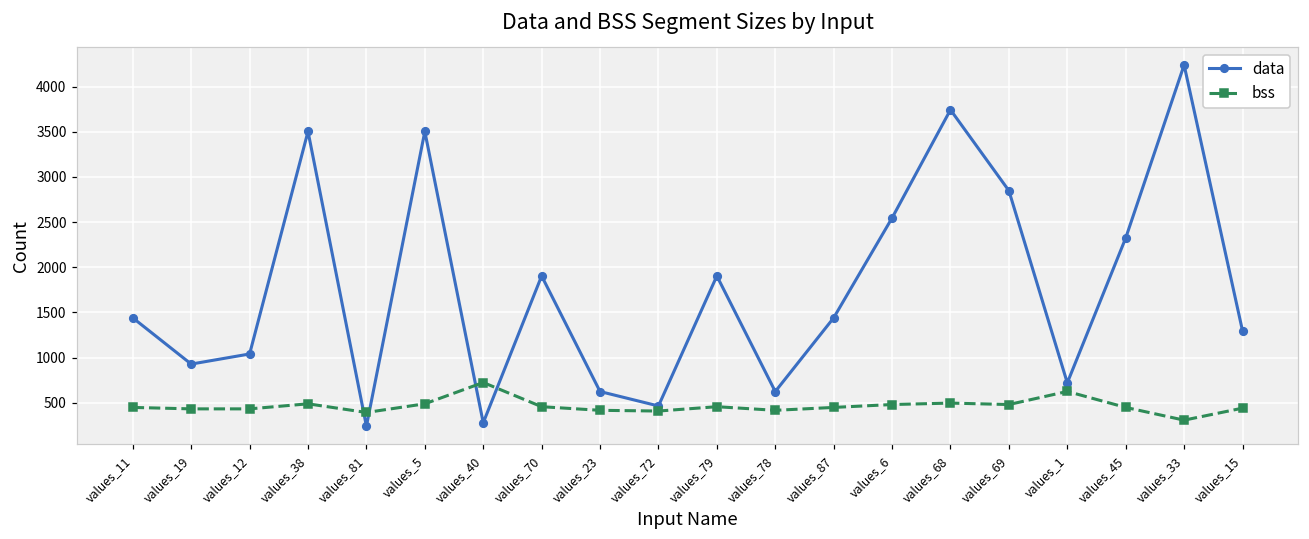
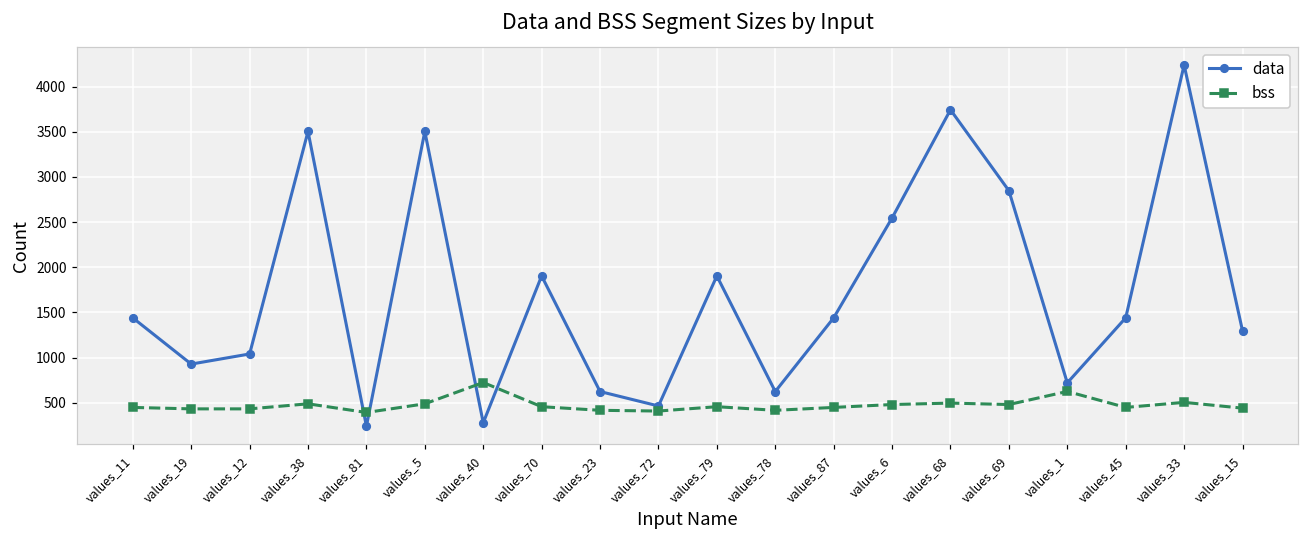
  {
    "data": {
      "values_11": 1400,
      "values_19": 900,
      "values_12": 1000,
      "values_38": 3500,
      "values_81": 200,
      "values_5": 3500,
      "values_40": 300,
      "values_70": 1900,
      "values_23": 600,
      "values_72": 500,
      "values_79": 1900,
      "values_78": 600,
      "values_87": 1400,
      "values_6": 2500,
      "values_68": 3700,
      "values_69": 2800,
      "values_1": 700,
-     "values_45": 2300,
+     "values_45": 1400,
      "values_33": 4200,
      "values_15": 1300
    },
    "bss": {
      "values_11": 400,
      "values_19": 400,
      "values_12": 400,
      "values_38": 500,
      "values_81": 400,
      "values_5": 500,
      "values_40": 700,
      "values_70": 500,
      "values_23": 400,
      "values_72": 400,
      "values_79": 500,
      "values_78": 400,
      "values_87": 400,
      "values_6": 500,
      "values_68": 500,
      "values_69": 500,
      "values_1": 600,
      "values_45": 400,
-     "values_33": 300,
+     "values_33": 500,
      "values_15": 400
    }
  }
